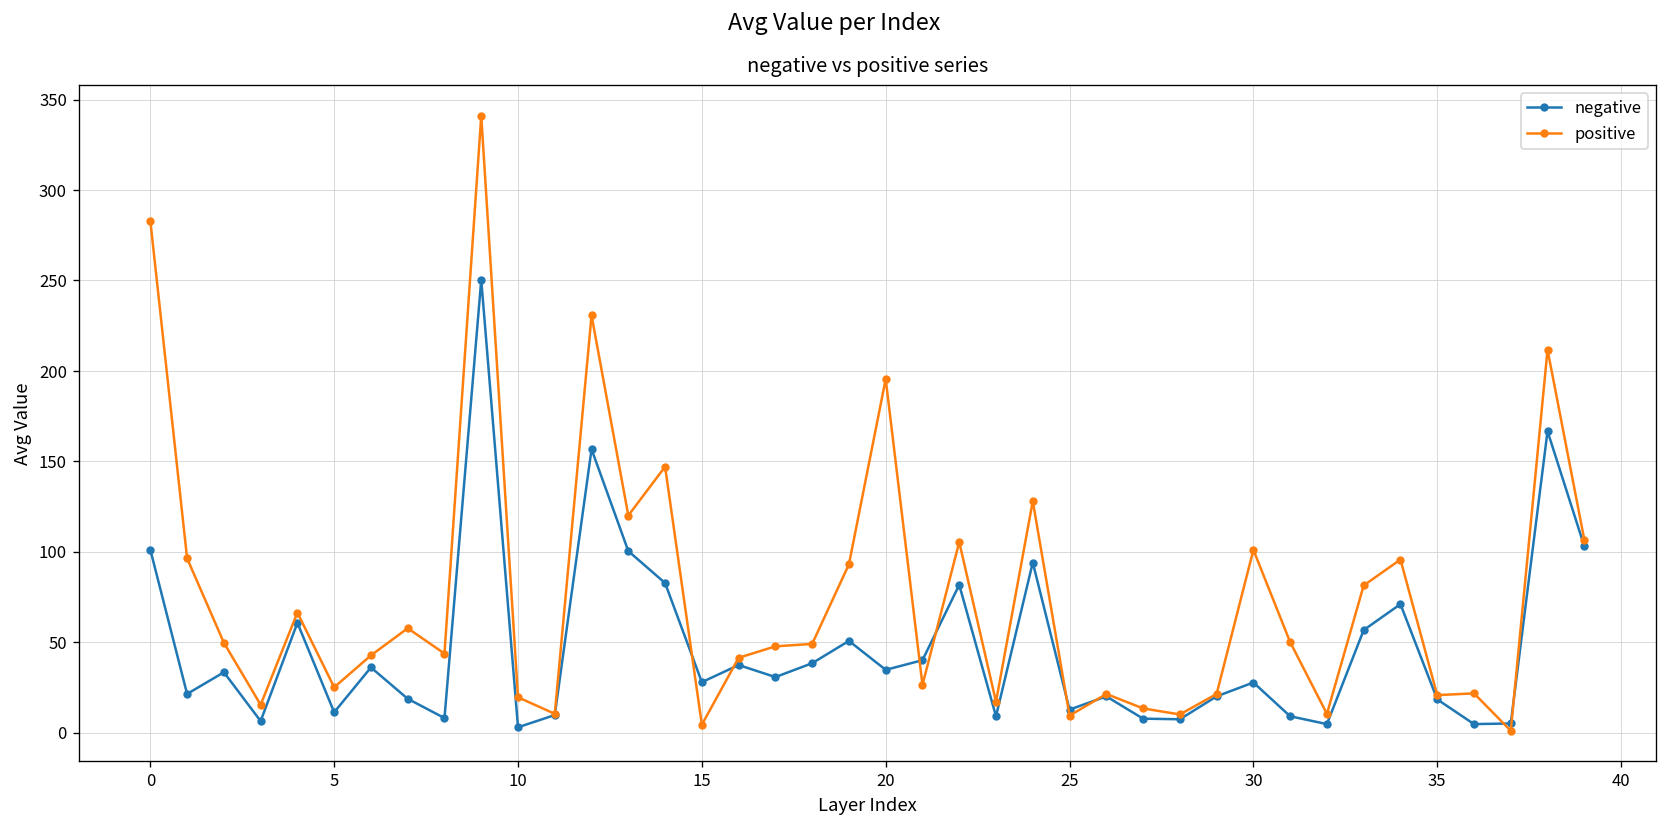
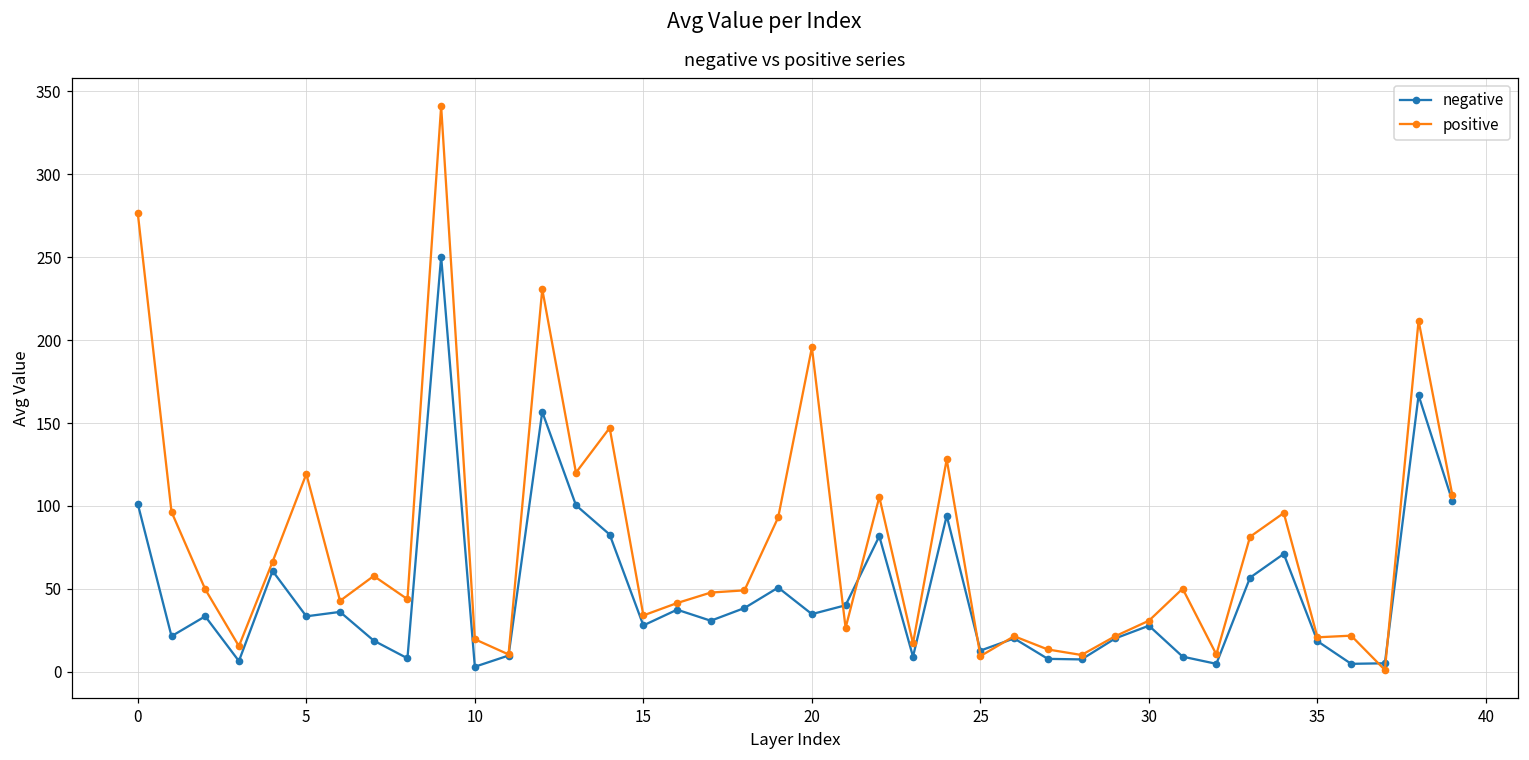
  {
    "negative": {
      "0": 101,
-     "5": 11,
+     "5": 33,
      "10": 3,
      "15": 28,
      "20": 35,
      "25": 13,
      "30": 28,
      "35": 18
    },
    "positive": {
-     "0": 283,
-     "5": 25,
+     "0": 276,
+     "5": 119,
      "10": 20,
-     "15": 4,
+     "15": 34,
      "20": 196,
      "25": 9,
-     "30": 101,
+     "30": 31,
      "35": 21
    }
  }
